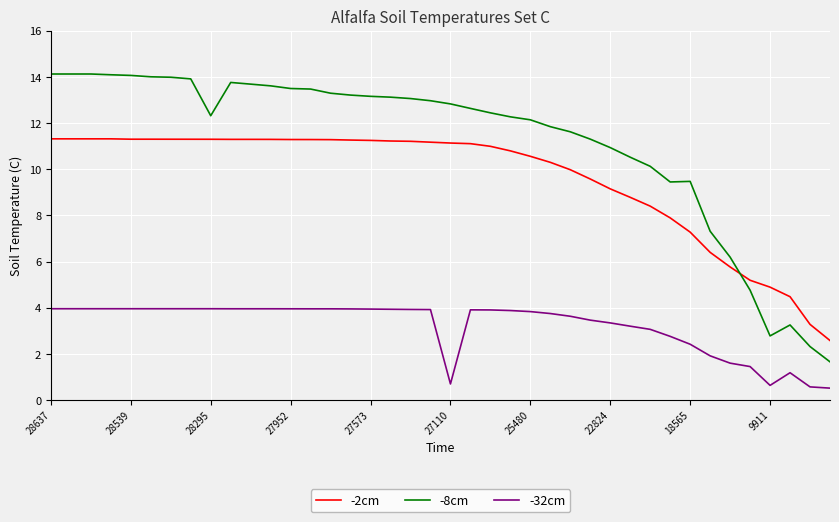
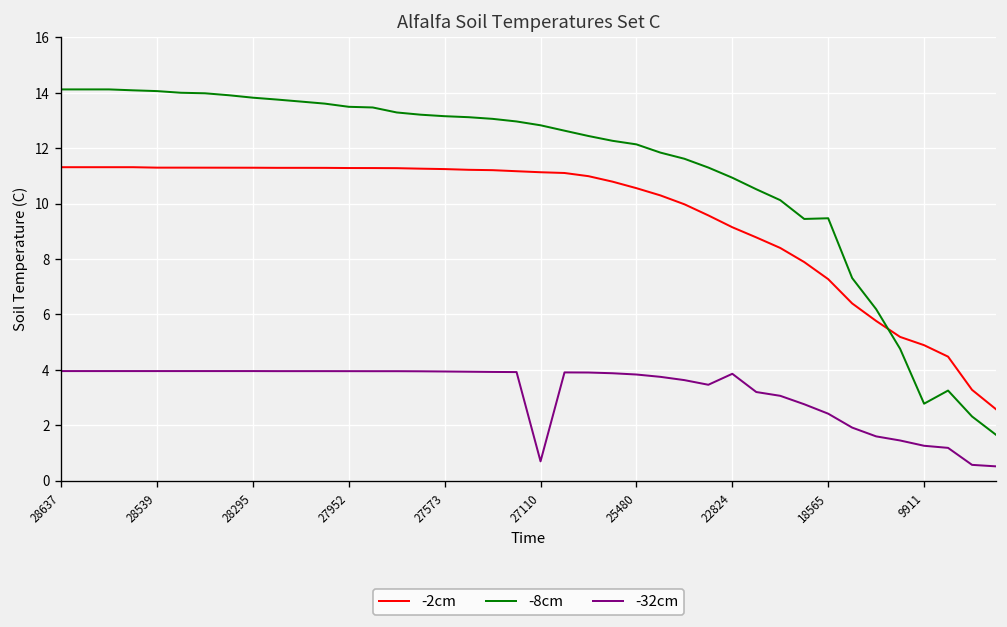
  {
    "-2cm": {
      "28637": 11.3,
      "28539": 11.3,
      "28295": 11.3,
      "27952": 11.3,
      "27573": 11.2,
      "27110": 11.1,
      "25480": 10.6,
      "22824": 9.1,
      "18565": 7.3,
      "9911": 4.9
    },
    "-8cm": {
      "28637": 14.1,
      "28539": 14.1,
-     "28295": 12.3,
+     "28295": 13.8,
      "27952": 13.5,
      "27573": 13.2,
      "27110": 12.8,
      "25480": 12.1,
      "22824": 10.9,
      "18565": 9.5,
      "9911": 2.8
    },
    "-32cm": {
      "28637": 4.0,
      "28539": 4.0,
      "28295": 4.0,
      "27952": 4.0,
      "27573": 3.9,
      "27110": 0.7,
      "25480": 3.8,
-     "22824": 3.3,
+     "22824": 3.9,
      "18565": 2.4,
-     "9911": 0.6
+     "9911": 1.3
    }
  }
